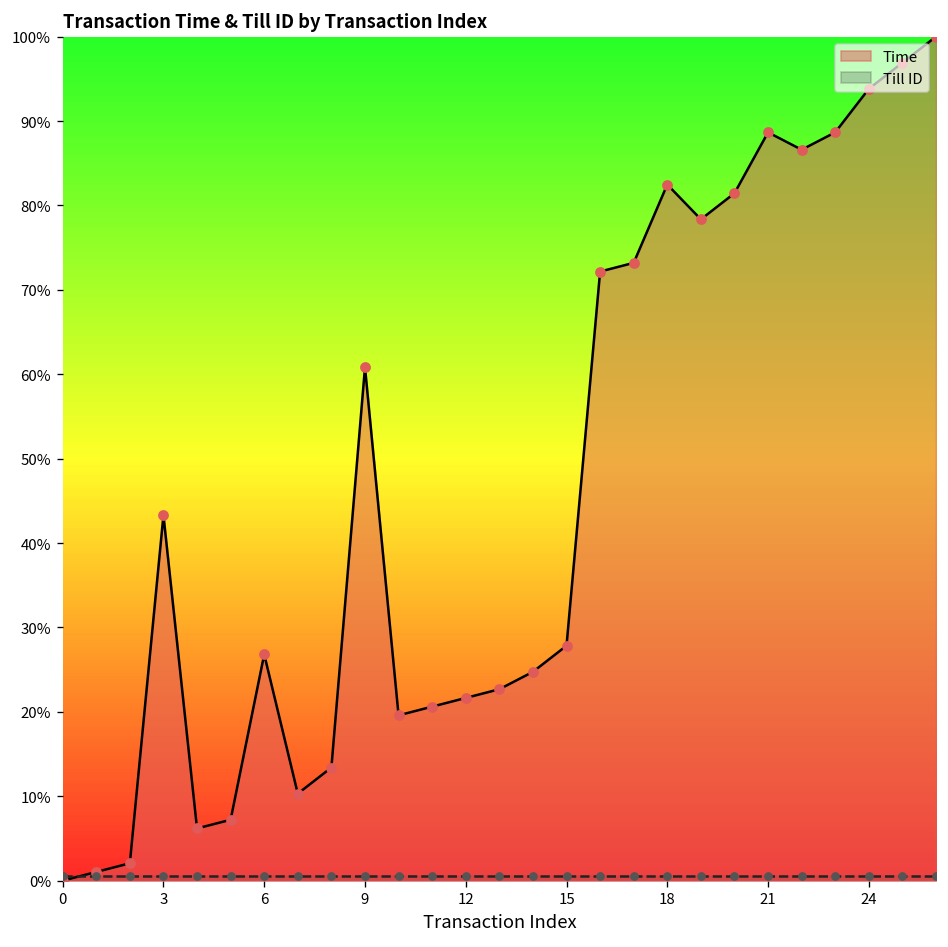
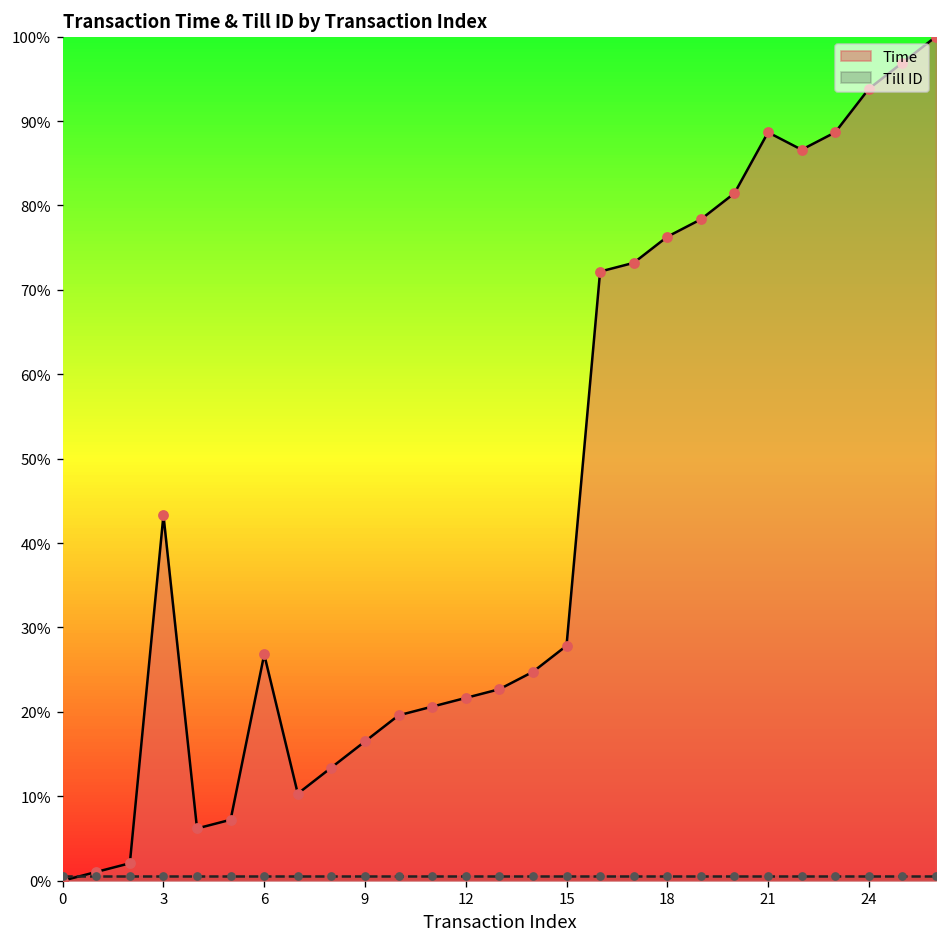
  {
    "Time": {
      "0": "0%",
      "3": "43%",
      "6": "27%",
-     "9": "61%",
+     "9": "16%",
      "12": "22%",
      "15": "28%",
-     "18": "82%",
+     "18": "76%",
      "21": "89%"
    },
    "Till ID": {
      "0": "1%",
      "3": "1%",
      "6": "1%",
      "9": "1%",
      "12": "1%",
      "15": "1%",
      "18": "1%",
      "21": "1%",
      "24": "1%"
    }
  }
